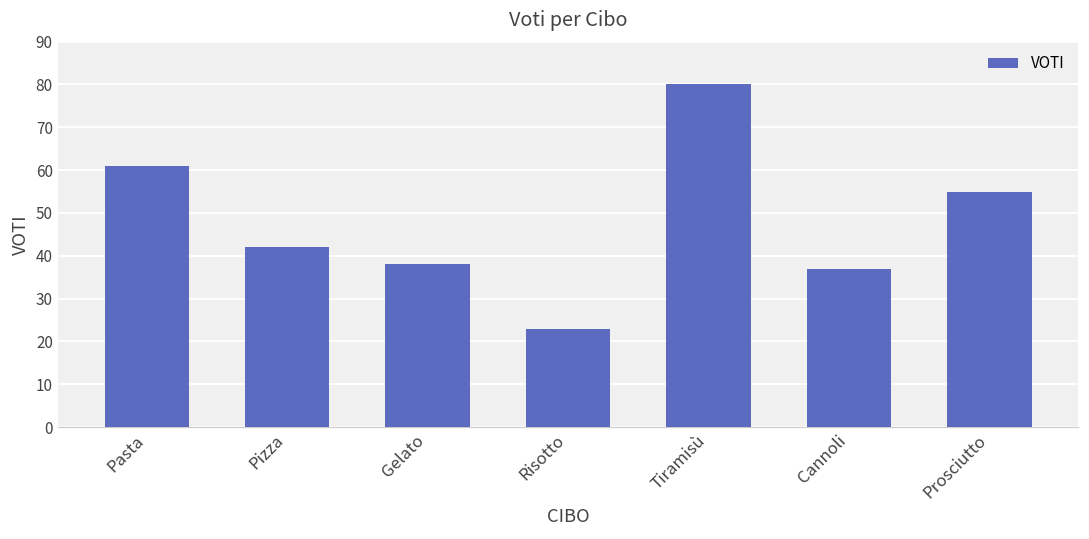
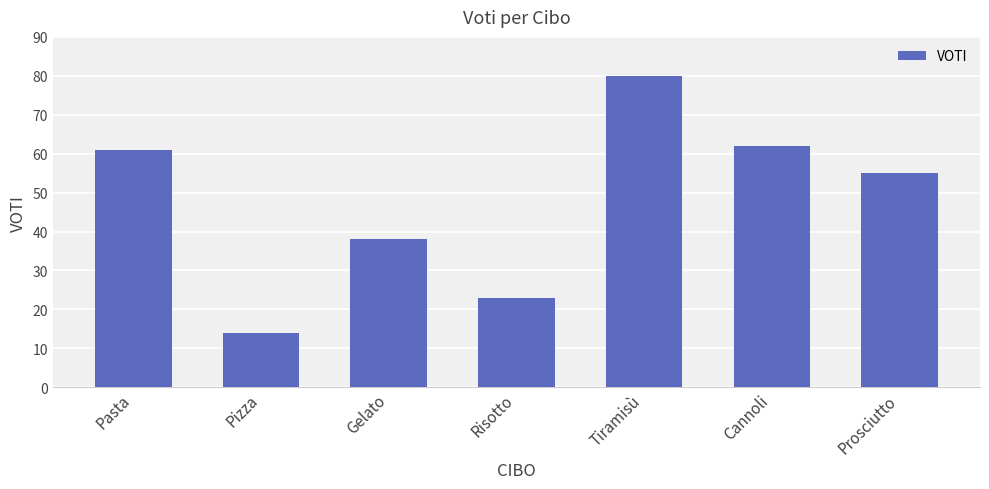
  {
    "Pasta": 61,
-   "Pizza": 42,
+   "Pizza": 14,
    "Gelato": 38,
    "Risotto": 23,
    "Tiramisù": 80,
-   "Cannoli": 37,
+   "Cannoli": 62,
    "Prosciutto": 55
  }
